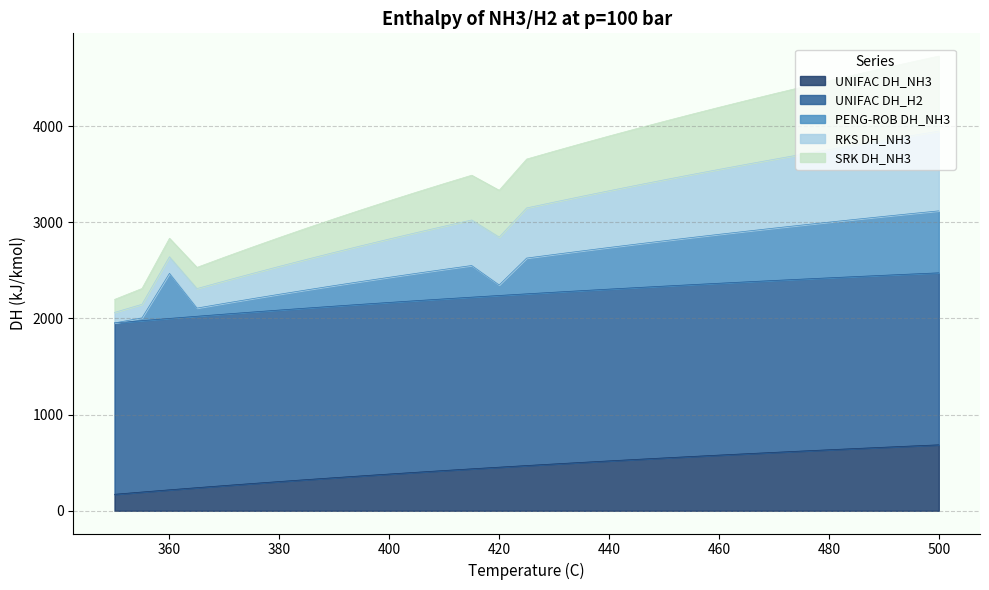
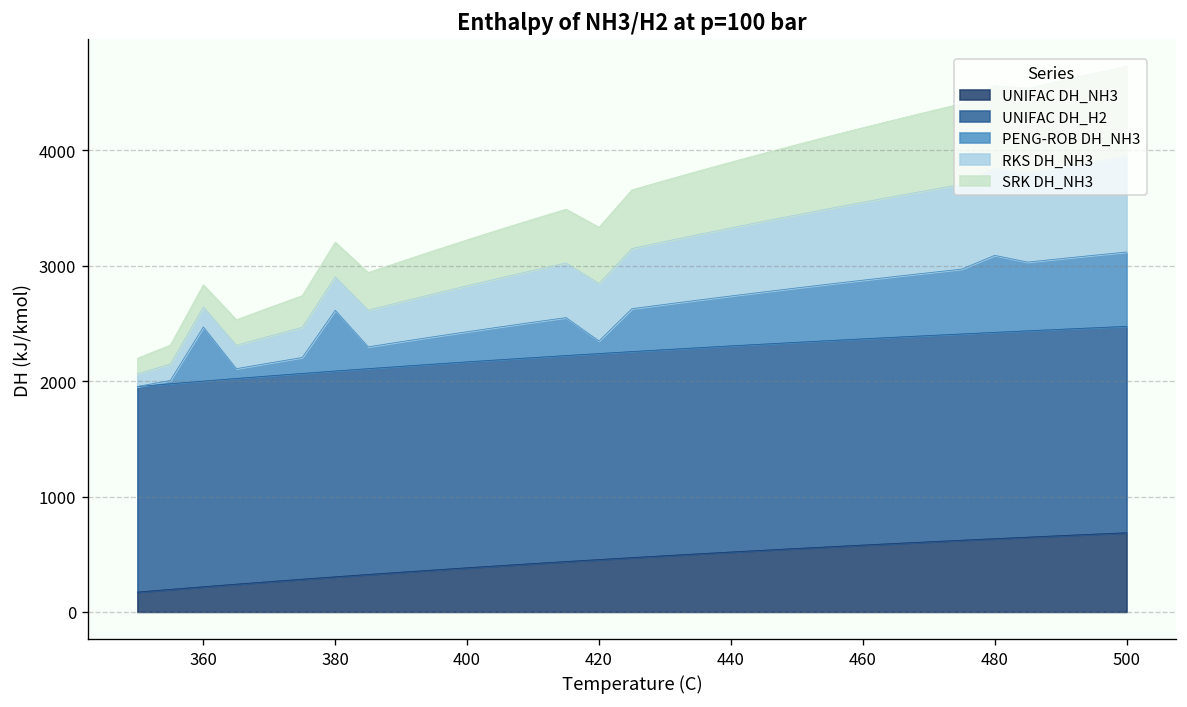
  {
    "PENG-ROB DH_NH3": {
      "360": 500,
-     "380": 200,
+     "380": 500,
      "400": 300,
      "420": 100,
      "440": 400,
      "460": 500,
-     "480": 600,
+     "480": 700,
      "500": 600
    }
  }
